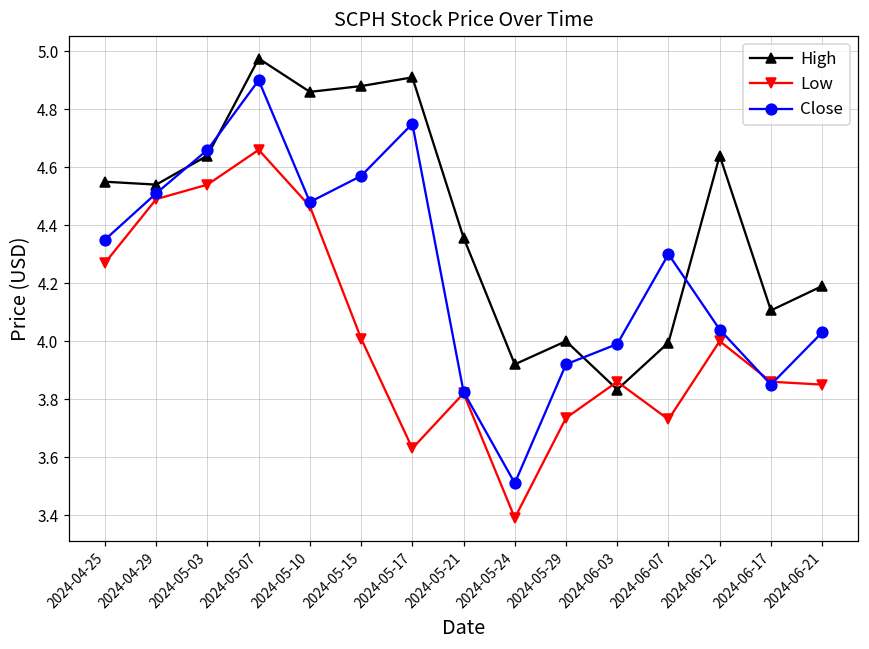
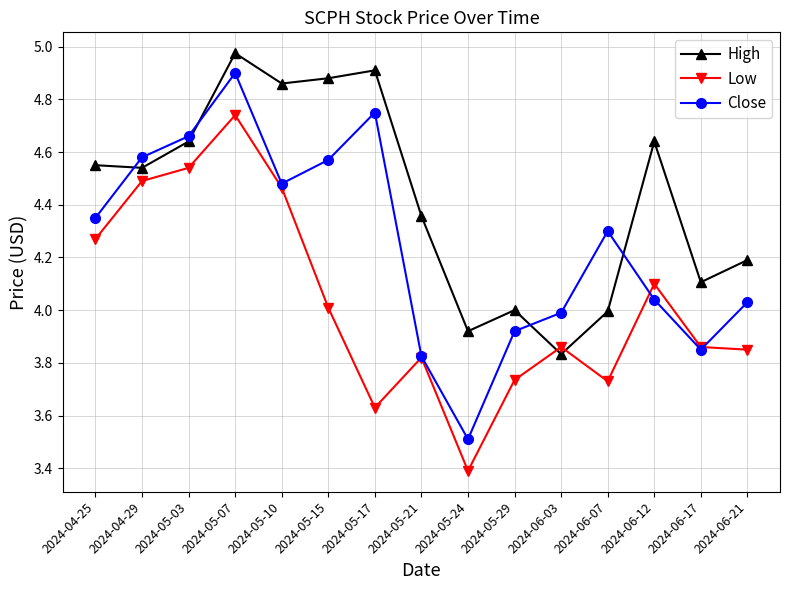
  {
    "High": {
      "2024-04-25": 4.55,
      "2024-04-29": 4.54,
      "2024-05-03": 4.64,
      "2024-05-07": 4.98,
      "2024-05-10": 4.86,
      "2024-05-15": 4.88,
      "2024-05-17": 4.91,
      "2024-05-21": 4.36,
      "2024-05-24": 3.92,
      "2024-05-29": 4.00,
      "2024-06-03": 3.83,
      "2024-06-07": 4.00,
      "2024-06-12": 4.64,
      "2024-06-17": 4.11,
      "2024-06-21": 4.19
    },
    "Low": {
      "2024-04-25": 4.27,
      "2024-04-29": 4.49,
      "2024-05-03": 4.54,
-     "2024-05-07": 4.66,
+     "2024-05-07": 4.74,
      "2024-05-10": 4.47,
      "2024-05-15": 4.01,
      "2024-05-17": 3.63,
      "2024-05-24": 3.39,
      "2024-05-29": 3.74,
      "2024-06-03": 3.86,
      "2024-06-07": 3.73,
-     "2024-06-12": 4.0,
+     "2024-06-12": 4.1,
      "2024-06-17": 3.86,
      "2024-06-21": 3.85
    },
    "Close": {
      "2024-04-25": 4.35,
-     "2024-04-29": 4.51,
+     "2024-04-29": 4.58,
      "2024-05-03": 4.66,
      "2024-05-07": 4.90,
      "2024-05-10": 4.48,
      "2024-05-15": 4.57,
      "2024-05-17": 4.75,
      "2024-05-24": 3.51,
      "2024-05-29": 3.92,
      "2024-06-03": 3.99,
      "2024-06-07": 4.30,
      "2024-06-12": 4.04,
      "2024-06-17": 3.85,
      "2024-06-21": 4.03
    }
  }
